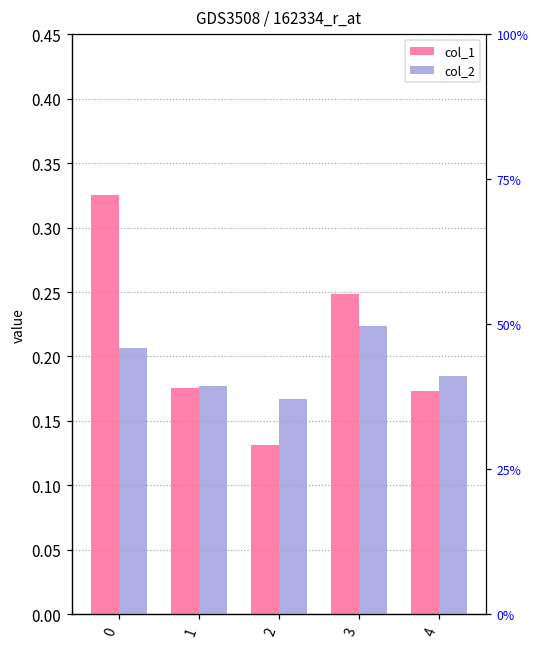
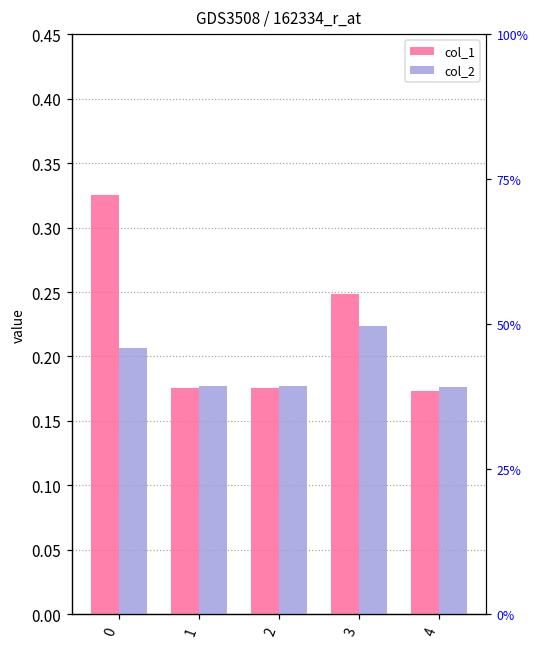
  {
    "col_1": {
      "0": 0.325,
      "1": 0.175,
-     "2": 0.131,
+     "2": 0.175,
      "3": 0.249,
      "4": 0.173
    },
    "col_2": {
      "0": 0.206,
      "1": 0.177,
-     "2": 0.167,
+     "2": 0.177,
      "3": 0.224,
-     "4": 0.185
+     "4": 0.176
    }
  }
